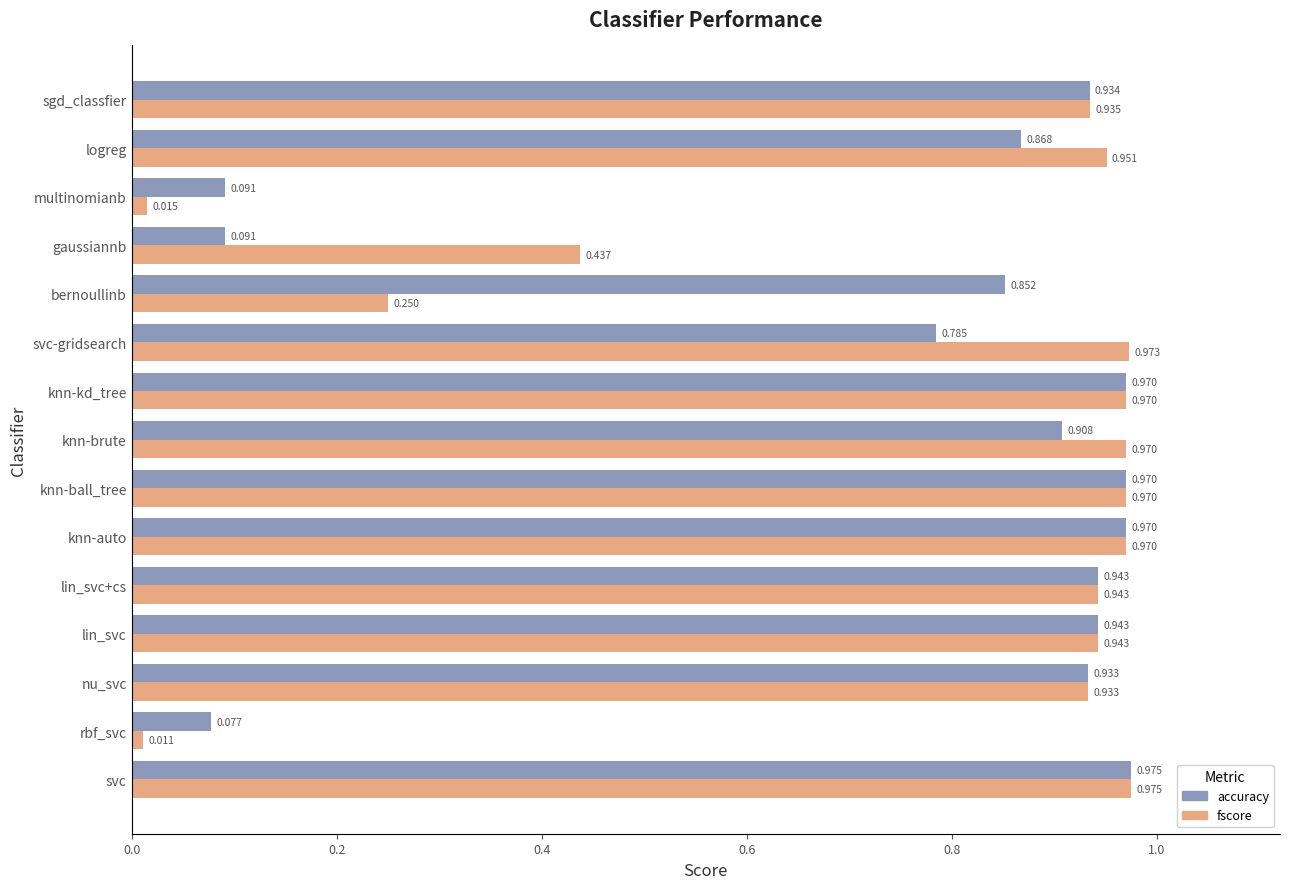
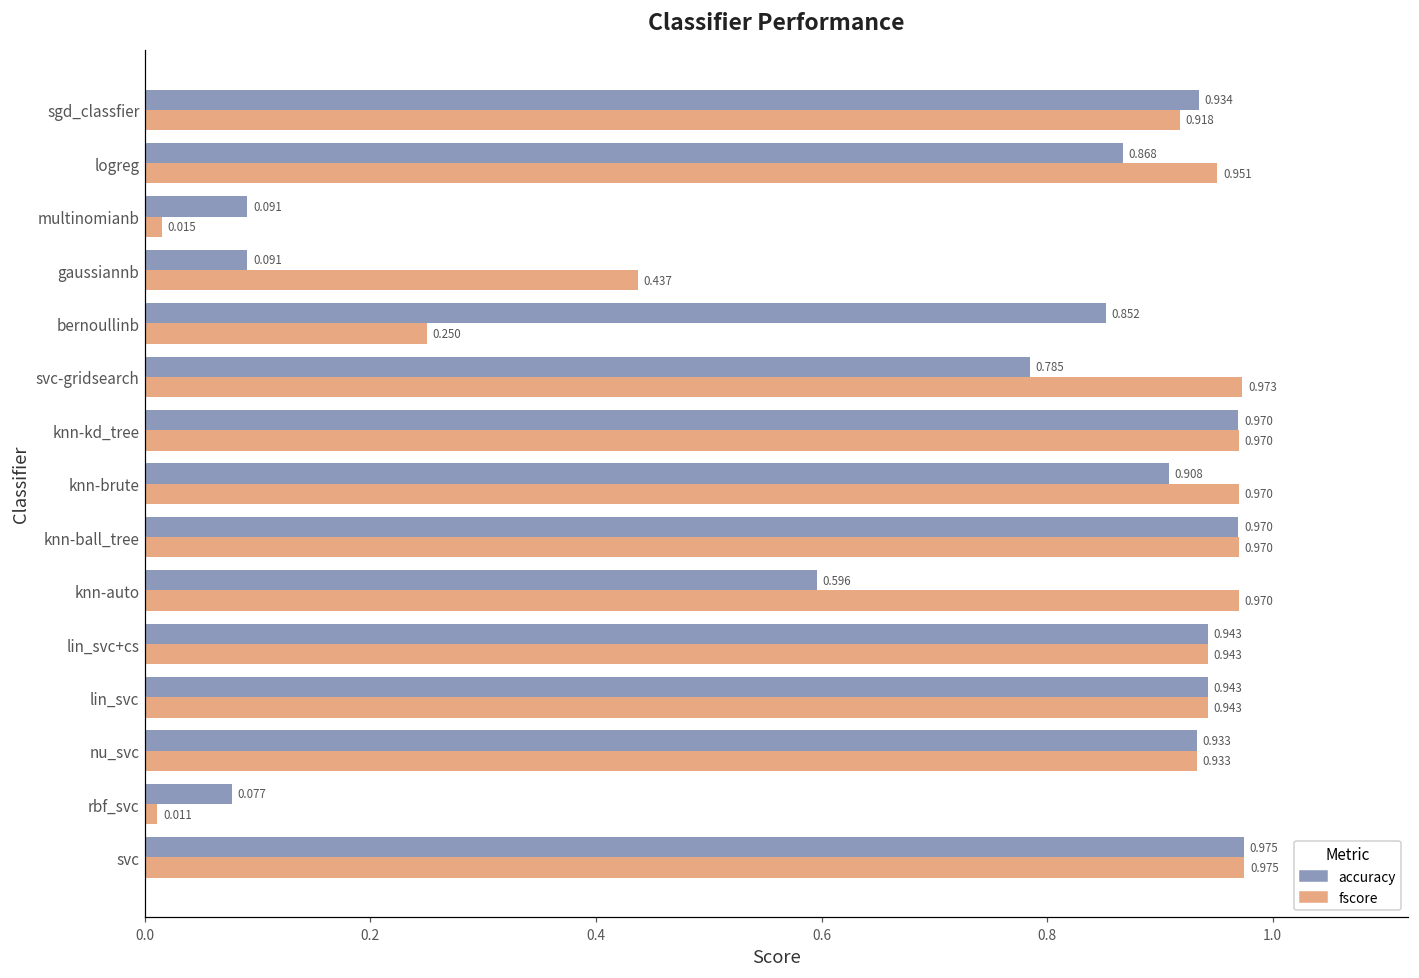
  {
    "accuracy": {
      "sgd_classfier": 0.934,
      "logreg": 0.868,
      "multinomianb": 0.091,
      "gaussiannb": 0.091,
      "bernoullinb": 0.852,
      "svc-gridsearch": 0.785,
      "knn-kd_tree": 0.970,
      "knn-brute": 0.908,
      "knn-ball_tree": 0.970,
-     "knn-auto": 0.970,
+     "knn-auto": 0.596,
      "lin_svc+cs": 0.943,
      "lin_svc": 0.943,
      "nu_svc": 0.933,
      "rbf_svc": 0.077,
      "svc": 0.975
    },
    "fscore": {
-     "sgd_classfier": 0.935,
+     "sgd_classfier": 0.918,
      "logreg": 0.951,
      "multinomianb": 0.015,
      "gaussiannb": 0.437,
      "bernoullinb": 0.250,
      "svc-gridsearch": 0.973,
      "knn-kd_tree": 0.970,
      "knn-brute": 0.970,
      "knn-ball_tree": 0.970,
      "knn-auto": 0.970,
      "lin_svc+cs": 0.943,
      "lin_svc": 0.943,
      "nu_svc": 0.933,
      "rbf_svc": 0.011,
      "svc": 0.975
    }
  }
